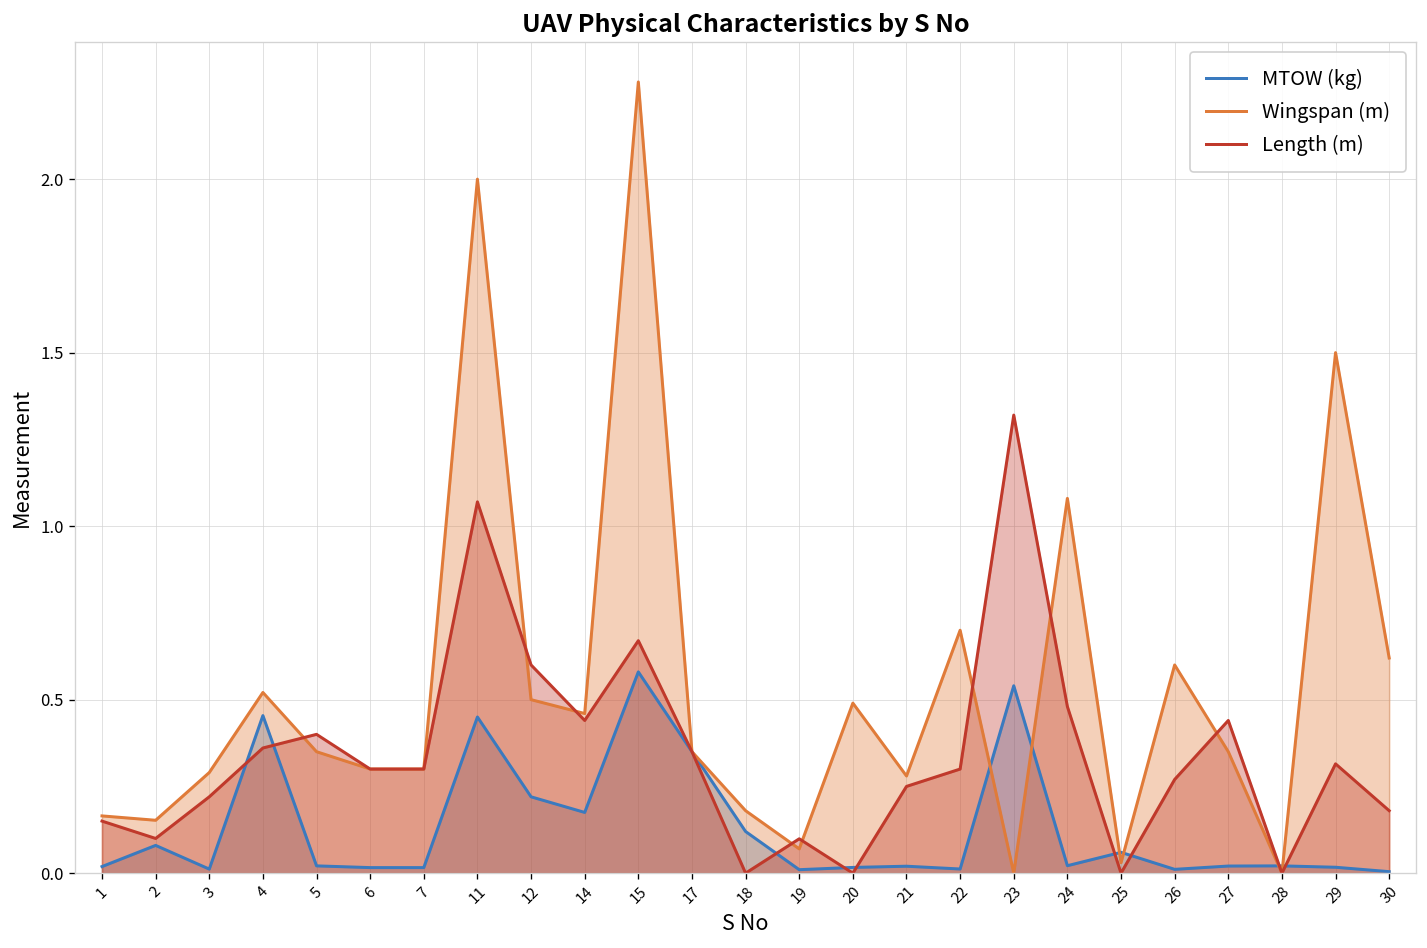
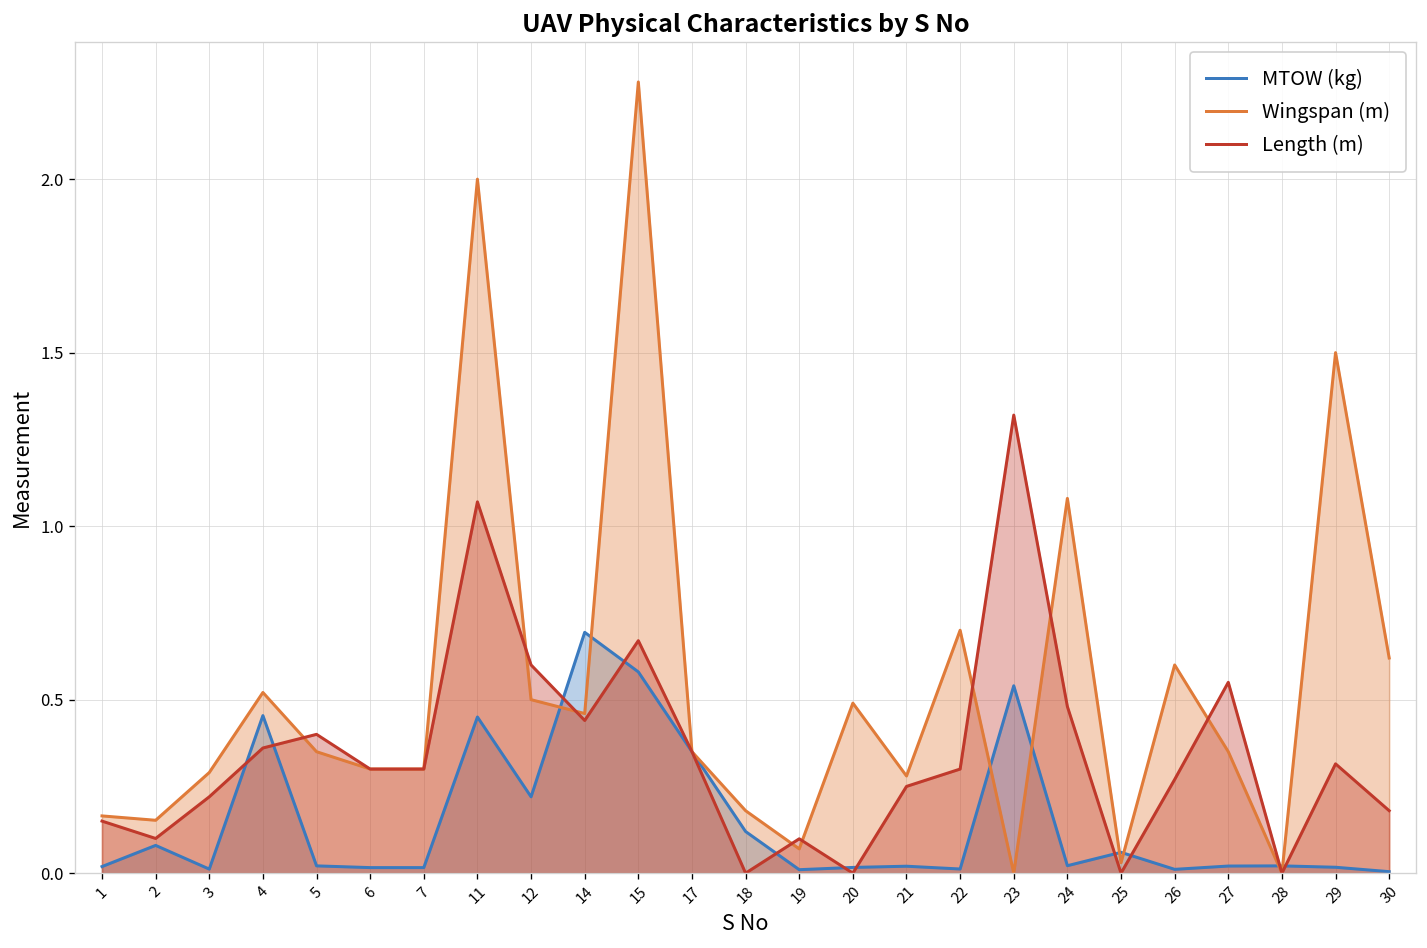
  {
    "MTOW (kg)": {
      "1": 0.02,
      "2": 0.08,
      "3": 0.01,
      "4": 0.45,
      "5": 0.02,
      "6": 0.02,
      "7": 0.02,
      "11": 0.45,
      "12": 0.22,
-     "14": 0.18,
+     "14": 0.69,
      "15": 0.58,
      "18": 0.12,
      "19": 0.01,
      "20": 0.02,
      "21": 0.02,
      "22": 0.01,
      "23": 0.54,
      "24": 0.02,
      "25": 0.06,
      "26": 0.01,
      "27": 0.02,
      "28": 0.02,
      "29": 0.02,
      "30": 0.00
    },
    "Wingspan (m)": {
      "1": 0.17,
      "2": 0.15,
      "3": 0.29,
      "4": 0.52,
      "5": 0.35,
      "11": 2.00,
      "12": 0.50,
      "14": 0.46,
      "15": 2.28,
      "18": 0.18,
      "19": 0.07,
      "20": 0.49,
      "21": 0.28,
      "22": 0.70,
      "23": 0.00,
      "24": 1.08,
      "25": 0.03,
      "26": 0.60,
      "27": 0.35,
      "29": 1.50,
      "30": 0.62
    },
    "Length (m)": {
      "1": 0.15,
      "2": 0.10,
      "3": 0.22,
      "4": 0.36,
      "5": 0.40,
      "11": 1.07,
      "12": 0.60,
      "14": 0.44,
      "15": 0.67,
      "18": 0.00,
      "19": 0.10,
      "20": 0.00,
      "21": 0.25,
      "22": 0.30,
      "23": 1.32,
      "24": 0.48,
      "25": 0.00,
      "26": 0.27,
-     "27": 0.44,
+     "27": 0.55,
      "29": 0.32,
      "30": 0.18
    }
  }
